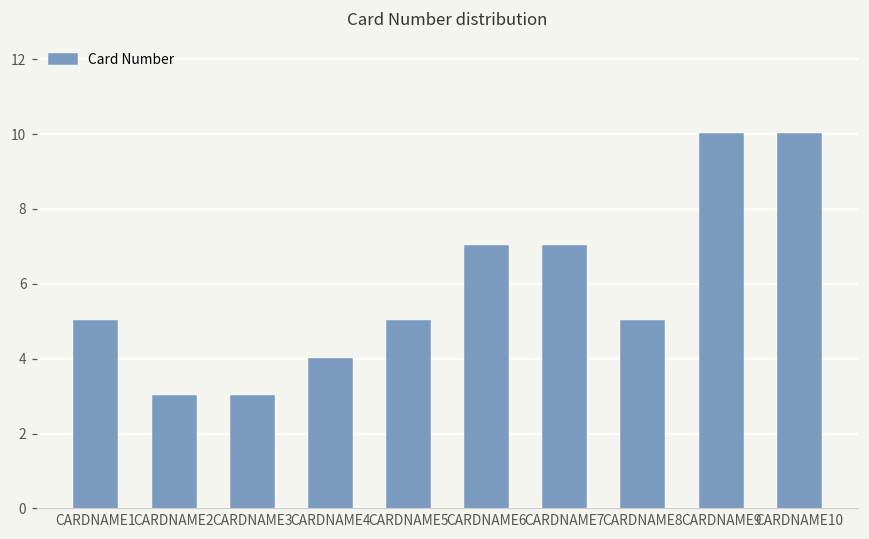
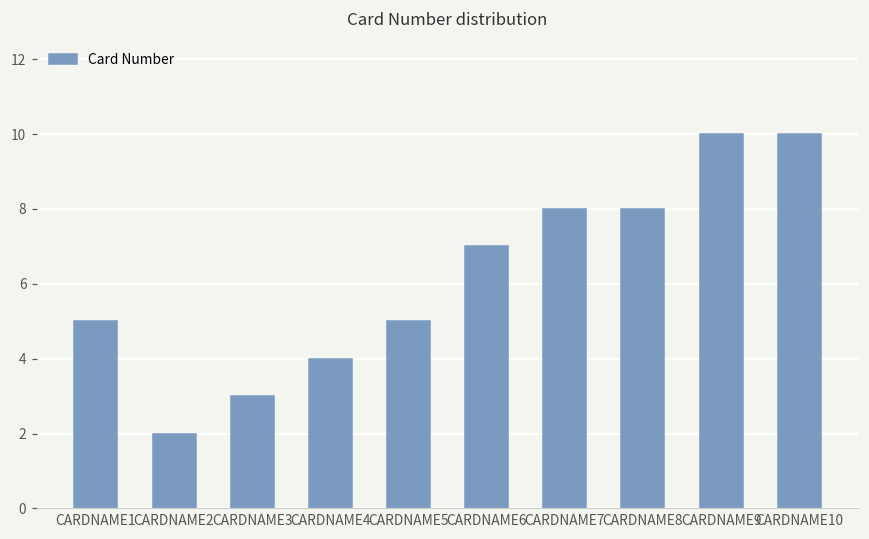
  {
    "CARDNAME1": 5,
-   "CARDNAME2": 3,
+   "CARDNAME2": 2,
    "CARDNAME3": 3,
    "CARDNAME4": 4,
    "CARDNAME5": 5,
    "CARDNAME6": 7,
-   "CARDNAME7": 7,
-   "CARDNAME8": 5,
+   "CARDNAME7": 8,
+   "CARDNAME8": 8,
    "CARDNAME9": 10,
    "CARDNAME10": 10
  }
